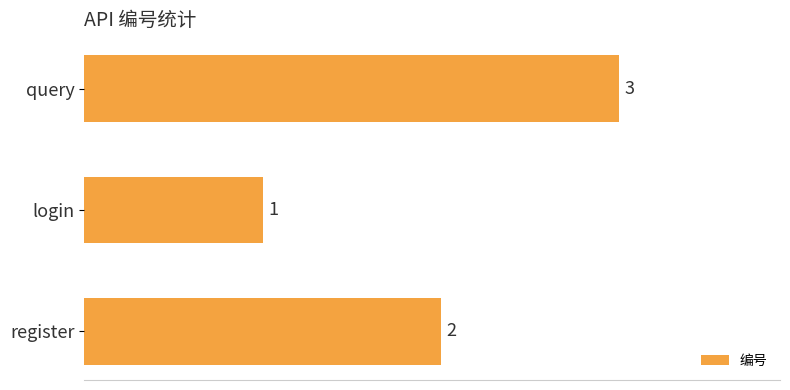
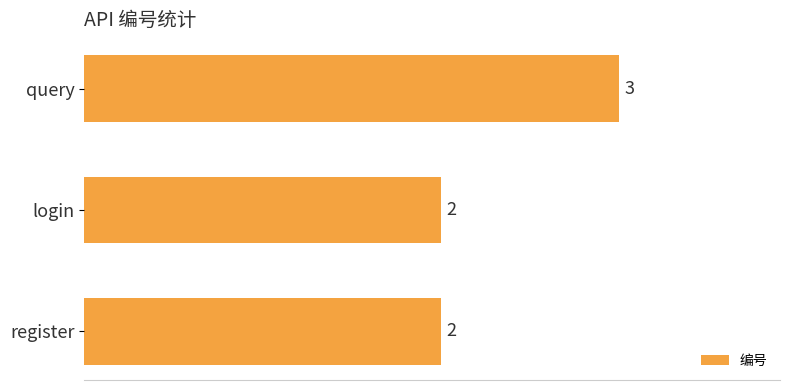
  {
    "query": 3,
-   "login": 1,
+   "login": 2,
    "register": 2
  }
